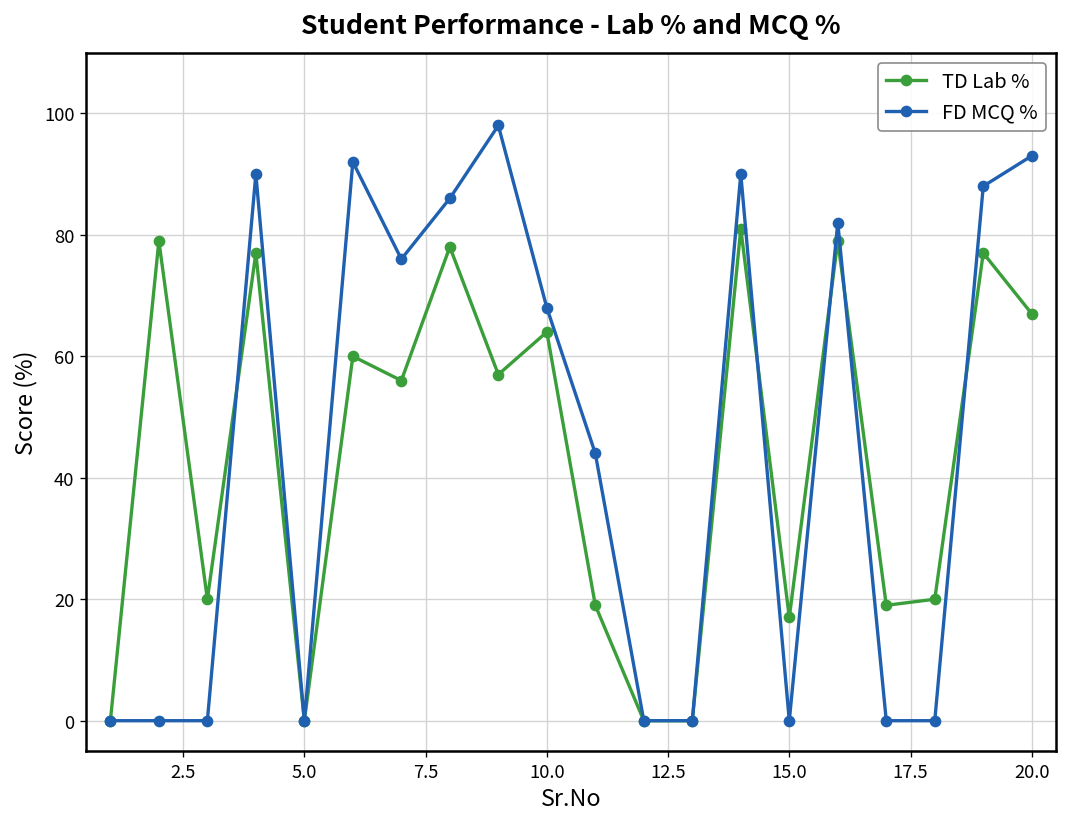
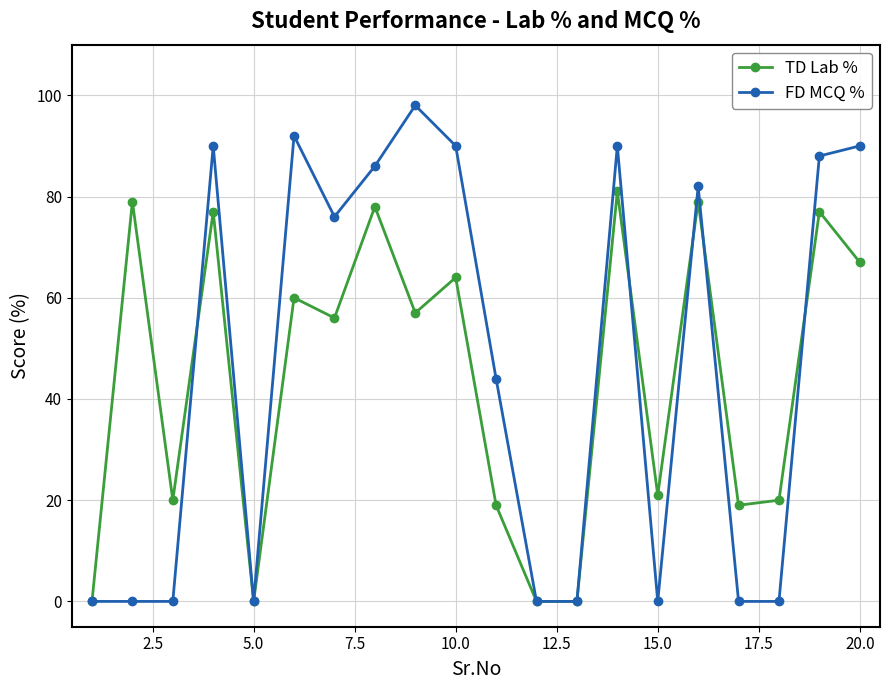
  {
    "TD Lab %": {
      "10.0": 64,
-     "15.0": 17,
+     "15.0": 21,
      "20.0": 67
    },
    "FD MCQ %": {
-     "10.0": 68,
+     "10.0": 90,
      "15.0": 0,
-     "20.0": 93
+     "20.0": 90
    }
  }
